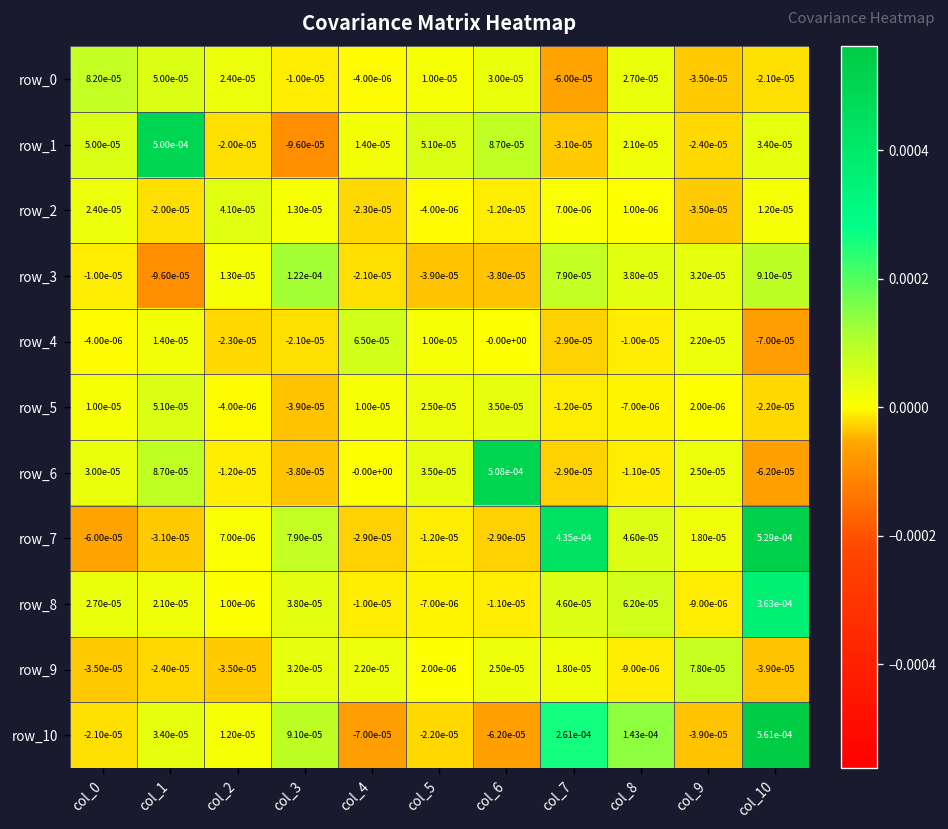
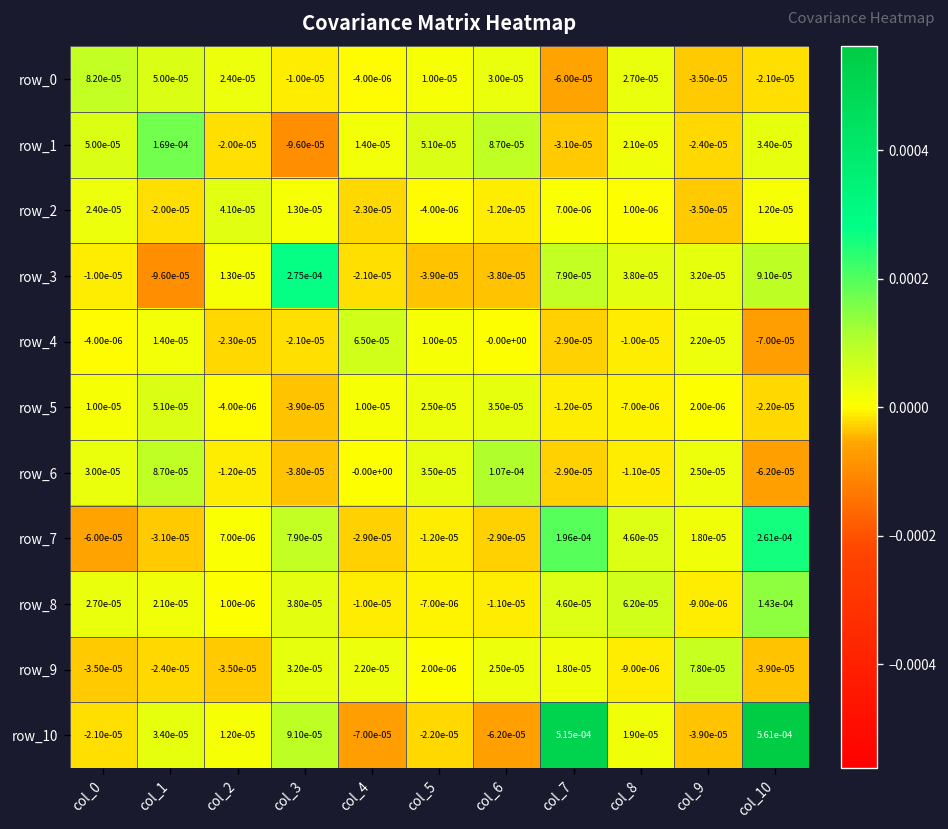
  {
    "row_0": {
      "col_0": "8.20e-05",
      "col_1": "5.00e-05",
      "col_2": "2.40e-05",
      "col_3": "-1.00e-05",
      "col_4": "-4.00e-06",
      "col_5": "1.00e-05",
      "col_6": "3.00e-05",
      "col_7": "-6.00e-05",
      "col_8": "2.70e-05",
      "col_9": "-3.50e-05",
      "col_10": "-2.10e-05"
    },
    "row_1": {
      "col_0": "5.00e-05",
-     "col_1": "5.00e-04",
+     "col_1": "1.69e-04",
      "col_2": "-2.00e-05",
      "col_3": "-9.60e-05",
      "col_4": "1.40e-05",
      "col_5": "5.10e-05",
      "col_6": "8.70e-05",
      "col_7": "-3.10e-05",
      "col_8": "2.10e-05",
      "col_9": "-2.40e-05",
      "col_10": "3.40e-05"
    },
    "row_2": {
      "col_0": "2.40e-05",
      "col_1": "-2.00e-05",
      "col_2": "4.10e-05",
      "col_3": "1.30e-05",
      "col_4": "-2.30e-05",
      "col_5": "-4.00e-06",
      "col_6": "-1.20e-05",
      "col_7": "7.00e-06",
      "col_8": "1.00e-06",
      "col_9": "-3.50e-05",
      "col_10": "1.20e-05"
    },
    "row_3": {
      "col_0": "-1.00e-05",
      "col_1": "-9.60e-05",
      "col_2": "1.30e-05",
-     "col_3": "1.22e-04",
+     "col_3": "2.75e-04",
      "col_4": "-2.10e-05",
      "col_5": "-3.90e-05",
      "col_6": "-3.80e-05",
      "col_7": "7.90e-05",
      "col_8": "3.80e-05",
      "col_9": "3.20e-05",
      "col_10": "9.10e-05"
    },
    "row_4": {
      "col_0": "-4.00e-06",
      "col_1": "1.40e-05",
      "col_2": "-2.30e-05",
      "col_3": "-2.10e-05",
      "col_4": "6.50e-05",
      "col_5": "1.00e-05",
      "col_6": "-0.00e+00",
      "col_7": "-2.90e-05",
      "col_8": "-1.00e-05",
      "col_9": "2.20e-05",
      "col_10": "-7.00e-05"
    },
    "row_5": {
      "col_0": "1.00e-05",
      "col_1": "5.10e-05",
      "col_2": "-4.00e-06",
      "col_3": "-3.90e-05",
      "col_4": "1.00e-05",
      "col_5": "2.50e-05",
      "col_6": "3.50e-05",
      "col_7": "-1.20e-05",
      "col_8": "-7.00e-06",
      "col_9": "2.00e-06",
      "col_10": "-2.20e-05"
    },
    "row_6": {
      "col_0": "3.00e-05",
      "col_1": "8.70e-05",
      "col_2": "-1.20e-05",
      "col_3": "-3.80e-05",
      "col_4": "-0.00e+00",
      "col_5": "3.50e-05",
-     "col_6": "5.08e-04",
+     "col_6": "1.07e-04",
      "col_7": "-2.90e-05",
      "col_8": "-1.10e-05",
      "col_9": "2.50e-05",
      "col_10": "-6.20e-05"
    },
    "row_7": {
      "col_0": "-6.00e-05",
      "col_1": "-3.10e-05",
      "col_2": "7.00e-06",
      "col_3": "7.90e-05",
      "col_4": "-2.90e-05",
      "col_5": "-1.20e-05",
      "col_6": "-2.90e-05",
-     "col_7": "4.35e-04",
+     "col_7": "1.96e-04",
      "col_8": "4.60e-05",
      "col_9": "1.80e-05",
-     "col_10": "5.29e-04"
+     "col_10": "2.61e-04"
    },
    "row_8": {
      "col_0": "2.70e-05",
      "col_1": "2.10e-05",
      "col_2": "1.00e-06",
      "col_3": "3.80e-05",
      "col_4": "-1.00e-05",
      "col_5": "-7.00e-06",
      "col_6": "-1.10e-05",
      "col_7": "4.60e-05",
      "col_8": "6.20e-05",
      "col_9": "-9.00e-06",
-     "col_10": "3.63e-04"
+     "col_10": "1.43e-04"
    },
    "row_9": {
      "col_0": "-3.50e-05",
      "col_1": "-2.40e-05",
      "col_2": "-3.50e-05",
      "col_3": "3.20e-05",
      "col_4": "2.20e-05",
      "col_5": "2.00e-06",
      "col_6": "2.50e-05",
      "col_7": "1.80e-05",
      "col_8": "-9.00e-06",
      "col_9": "7.80e-05",
      "col_10": "-3.90e-05"
    },
    "row_10": {
      "col_0": "-2.10e-05",
      "col_1": "3.40e-05",
      "col_2": "1.20e-05",
      "col_3": "9.10e-05",
      "col_4": "-7.00e-05",
      "col_5": "-2.20e-05",
      "col_6": "-6.20e-05",
-     "col_7": "2.61e-04",
-     "col_8": "1.43e-04",
+     "col_7": "5.15e-04",
+     "col_8": "1.90e-05",
      "col_9": "-3.90e-05",
      "col_10": "5.61e-04"
    }
  }
